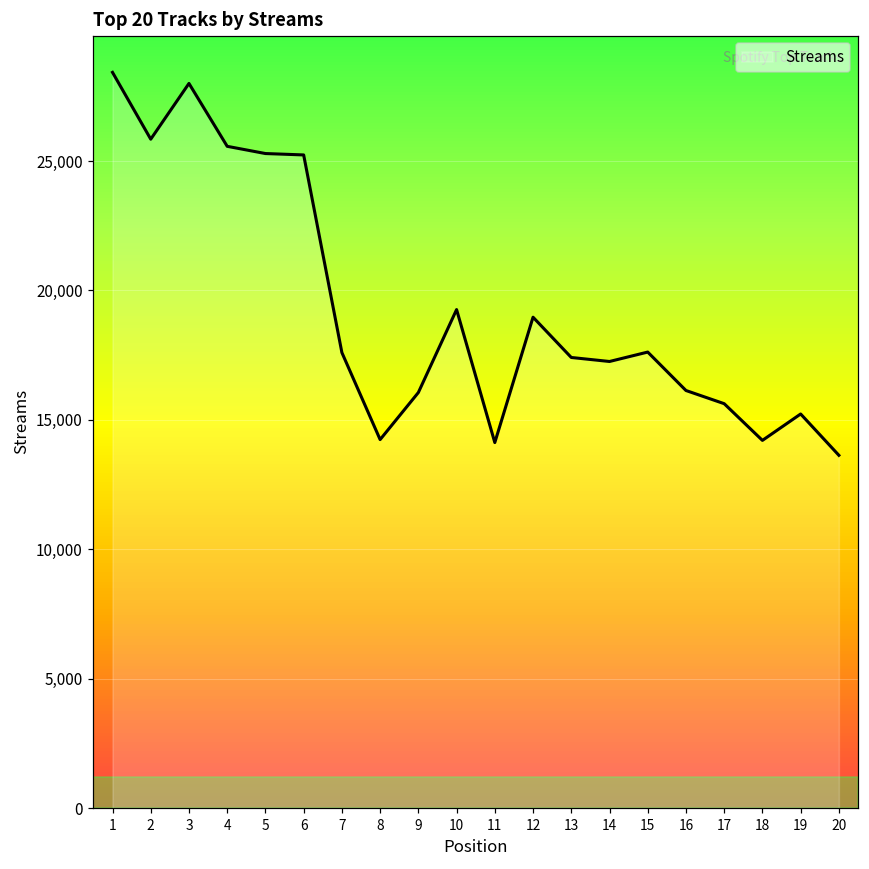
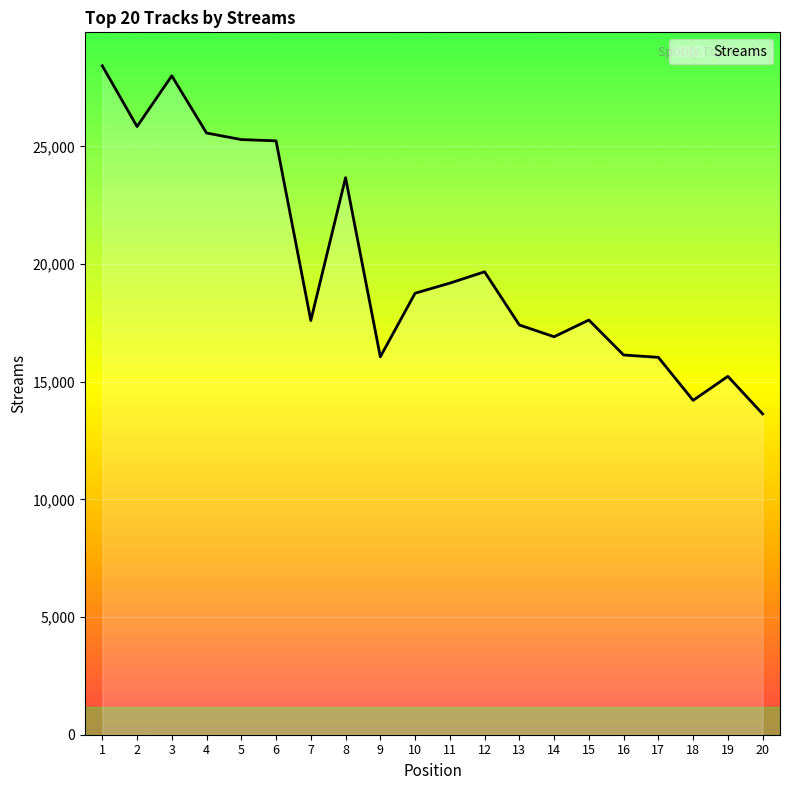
  {
    "1": "28,400",
    "2": "25,800",
    "3": "28,000",
    "4": "25,600",
    "5": "25,300",
    "6": "25,200",
    "7": "17,600",
-   "8": "14,200",
+   "8": "23,700",
    "9": "16,100",
-   "10": "19,300",
-   "11": "14,100",
-   "12": "19,000",
+   "10": "18,800",
+   "11": "19,200",
+   "12": "19,700",
    "13": "17,400",
-   "14": "17,300",
+   "14": "16,900",
    "15": "17,600",
    "16": "16,100",
-   "17": "15,600",
+   "17": "16,000",
    "18": "14,200",
    "19": "15,200",
    "20": "13,600"
  }
